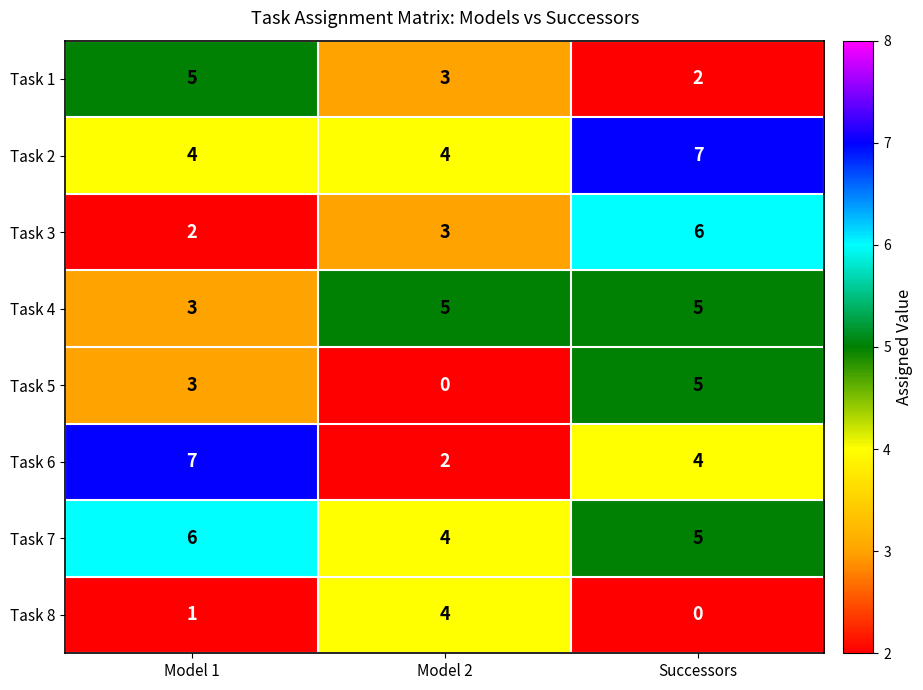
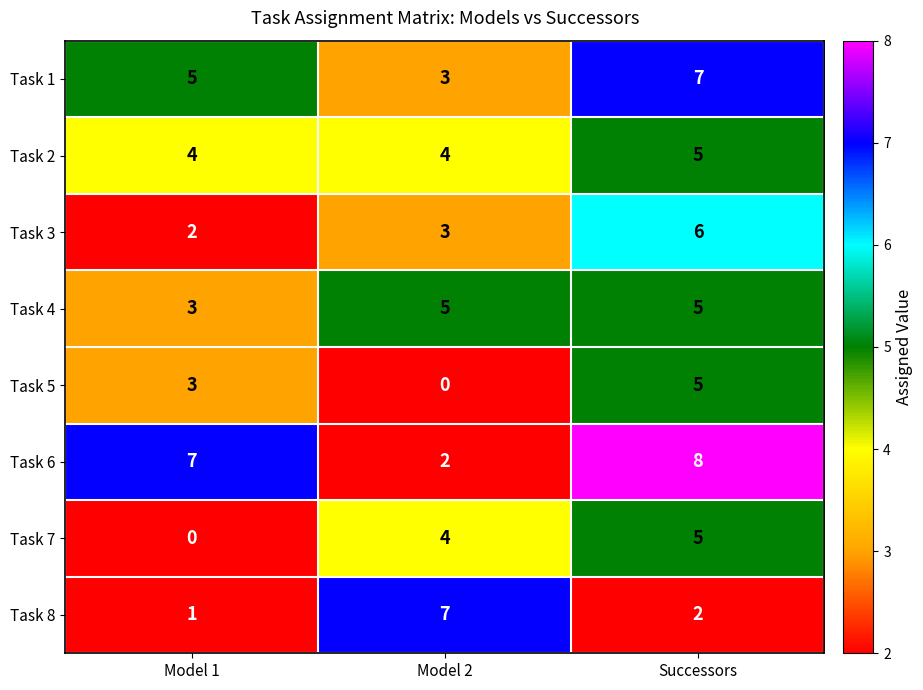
  {
    "Task 1": {
      "Model 1": 5,
      "Model 2": 3,
-     "Successors": 2
+     "Successors": 7
    },
    "Task 2": {
      "Model 1": 4,
      "Model 2": 4,
-     "Successors": 7
+     "Successors": 5
    },
    "Task 3": {
      "Model 1": 2,
      "Model 2": 3,
      "Successors": 6
    },
    "Task 4": {
      "Model 1": 3,
      "Model 2": 5,
      "Successors": 5
    },
    "Task 5": {
      "Model 1": 3,
      "Model 2": 0,
      "Successors": 5
    },
    "Task 6": {
      "Model 1": 7,
      "Model 2": 2,
-     "Successors": 4
+     "Successors": 8
    },
    "Task 7": {
-     "Model 1": 6,
+     "Model 1": 0,
      "Model 2": 4,
      "Successors": 5
    },
    "Task 8": {
      "Model 1": 1,
-     "Model 2": 4,
-     "Successors": 0
+     "Model 2": 7,
+     "Successors": 2
    }
  }
